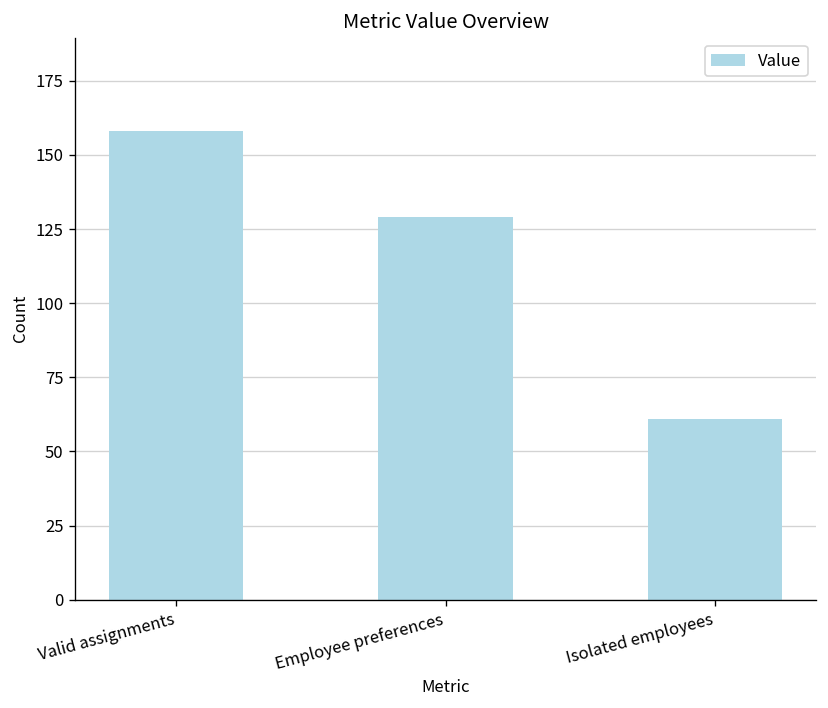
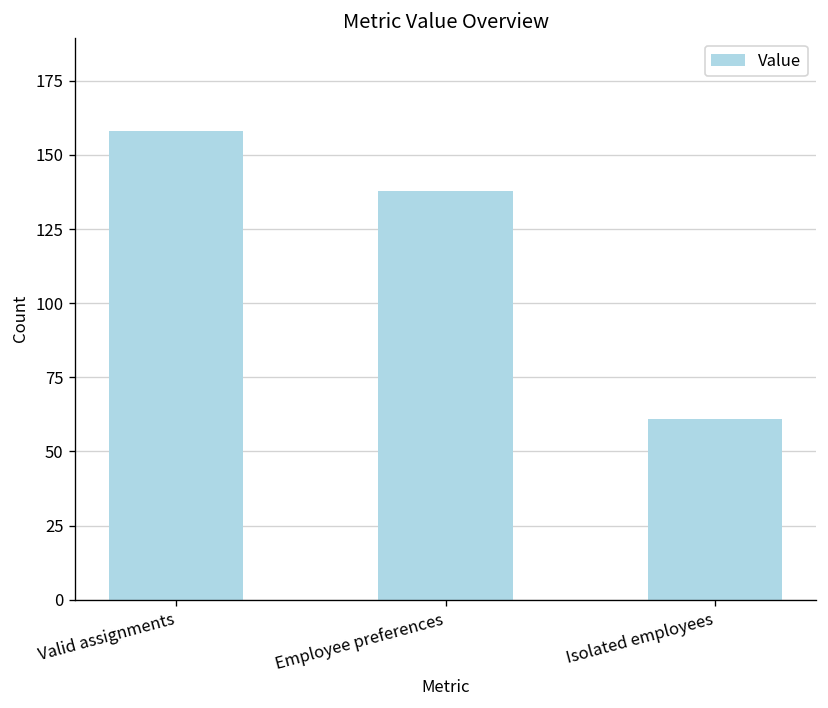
  {
    "Valid assignments": 158,
-   "Employee preferences": 129,
+   "Employee preferences": 138,
    "Isolated employees": 61
  }
